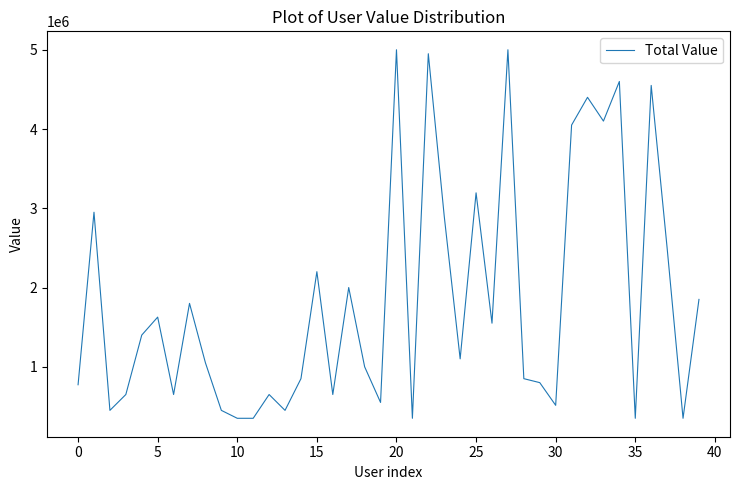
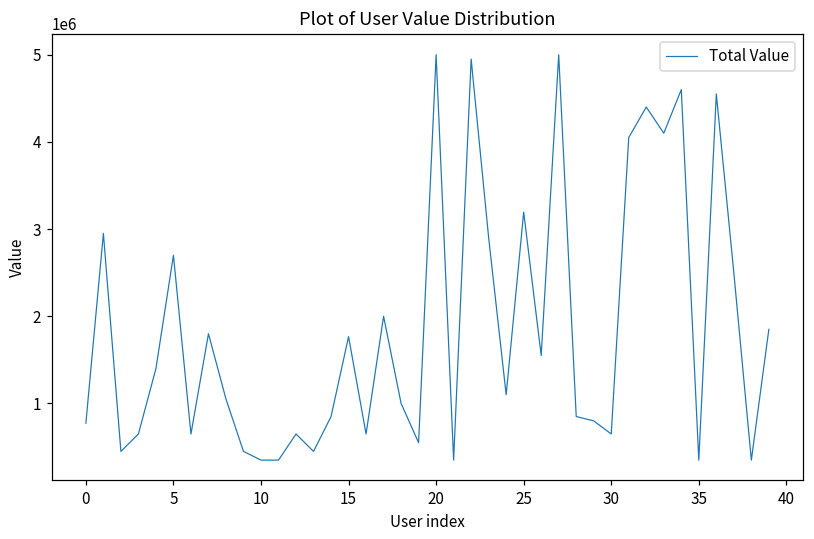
  {
    "0": 800000,
-   "5": 1600000,
+   "5": 2700000,
    "10": 400000,
-   "15": 2200000,
+   "15": 1800000,
    "20": 5000000,
    "25": 3200000,
-   "30": 500000,
+   "30": 700000,
    "35": 400000
  }
